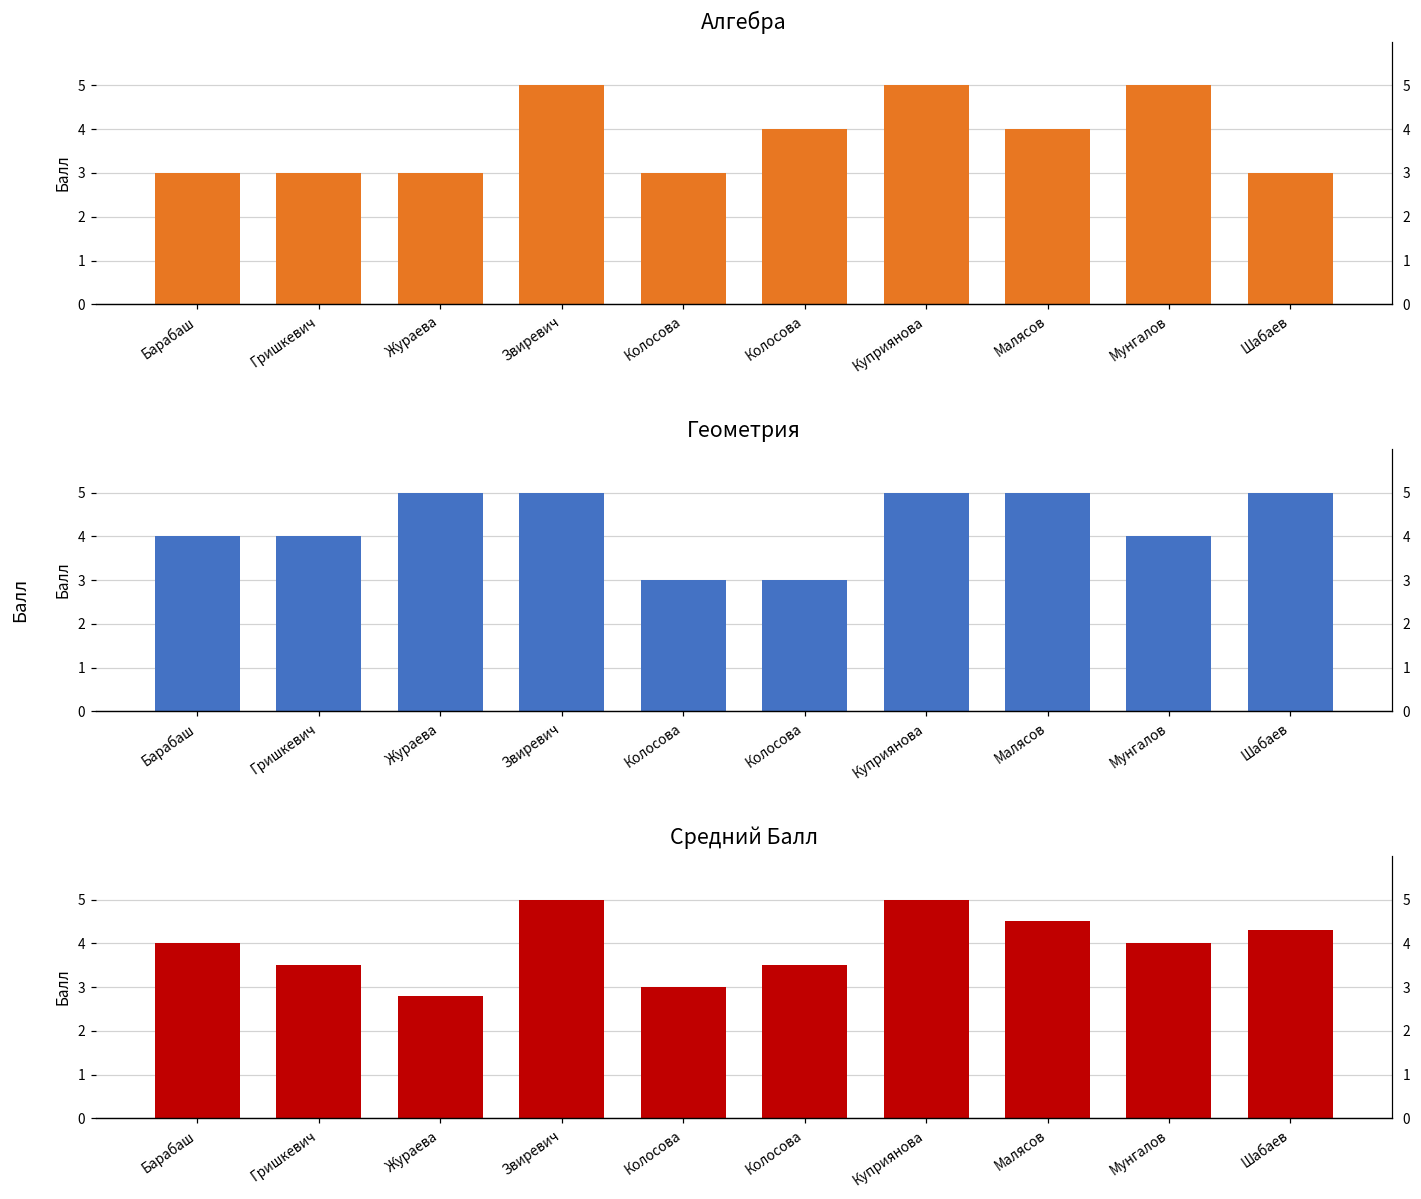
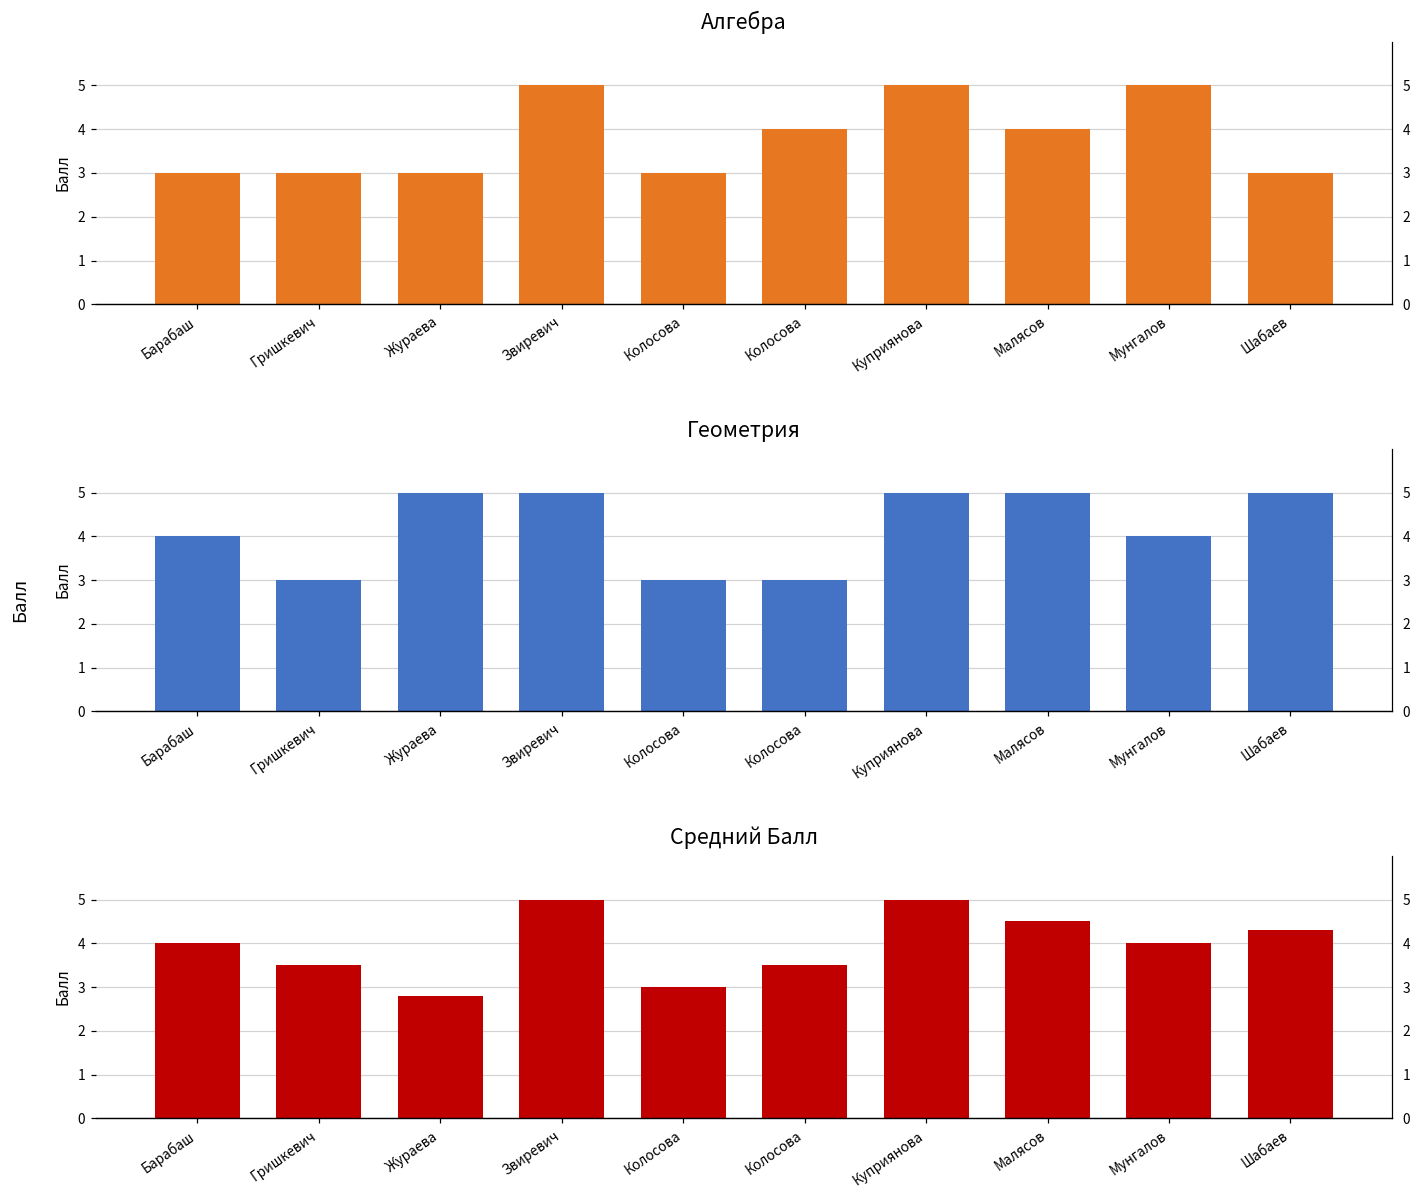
  {
    "Алгебра": {
      "Барабаш": 3.0,
      "Гришкевич": 3.0,
      "Жураева": 3.0,
      "Звиревич": 5.0,
      "Куприянова": 5.0,
      "Малясов": 4.0,
      "Мунгалов": 5.0,
      "Шабаев": 3.0
    },
    "Геометрия": {
      "Барабаш": 4,
-     "Гришкевич": 4,
+     "Гришкевич": 3,
      "Жураева": 5,
      "Звиревич": 5,
      "Куприянова": 5,
      "Малясов": 5,
      "Мунгалов": 4,
      "Шабаев": 5
    },
    "Средний Балл": {
      "Барабаш": 4.0,
      "Гришкевич": 3.5,
      "Жураева": 2.8,
      "Звиревич": 5.0,
      "Куприянова": 5.0,
      "Малясов": 4.5,
      "Мунгалов": 4.0,
      "Шабаев": 4.3
    }
  }
